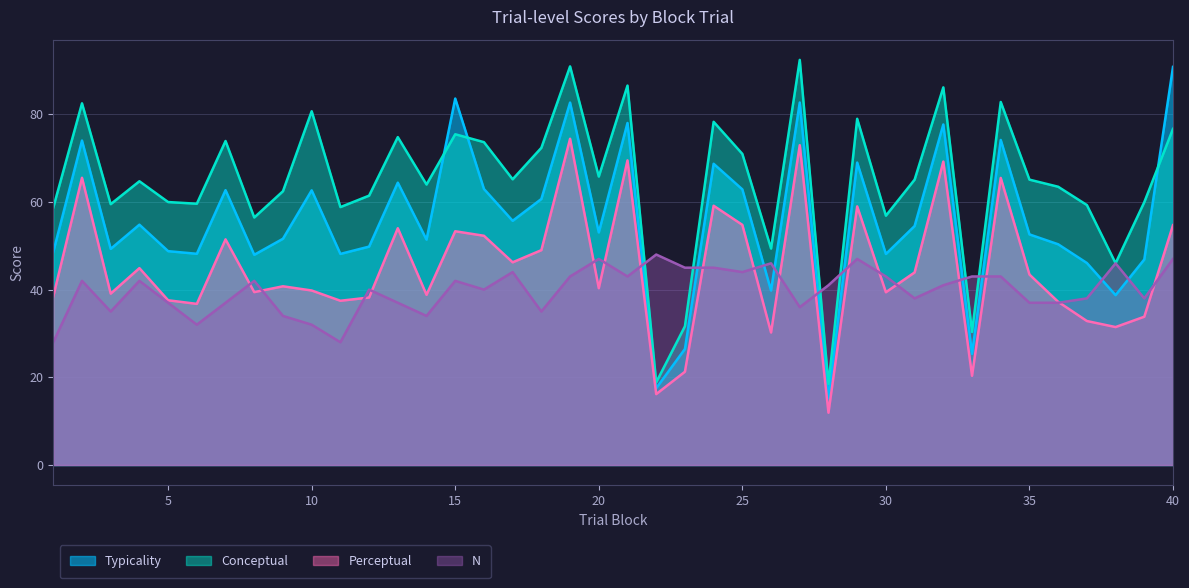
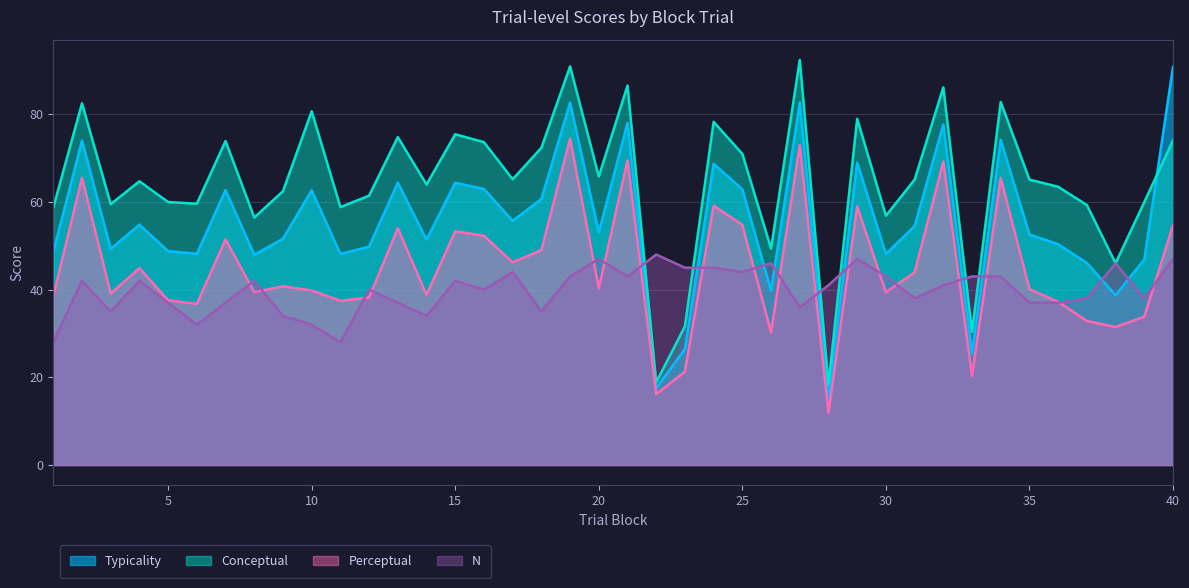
  {
    "Typicality": {
      "5": 49,
      "10": 63,
-     "15": 84,
+     "15": 64,
      "20": 53,
      "25": 63,
      "30": 48,
      "35": 53,
      "40": 91
    },
    "Conceptual": {
      "5": 60,
      "10": 81,
      "15": 75,
      "20": 66,
      "25": 71,
      "30": 57,
      "35": 65,
-     "40": 77
+     "40": 74
    },
    "Perceptual": {
      "10": 40,
      "15": 53,
      "20": 40,
      "25": 55,
      "30": 39,
-     "35": 43,
+     "35": 40,
      "40": 55
    },
    "N": {
      "10": 32,
      "15": 42,
      "20": 47,
      "25": 44,
      "30": 43,
      "35": 37,
      "40": 47
    }
  }
